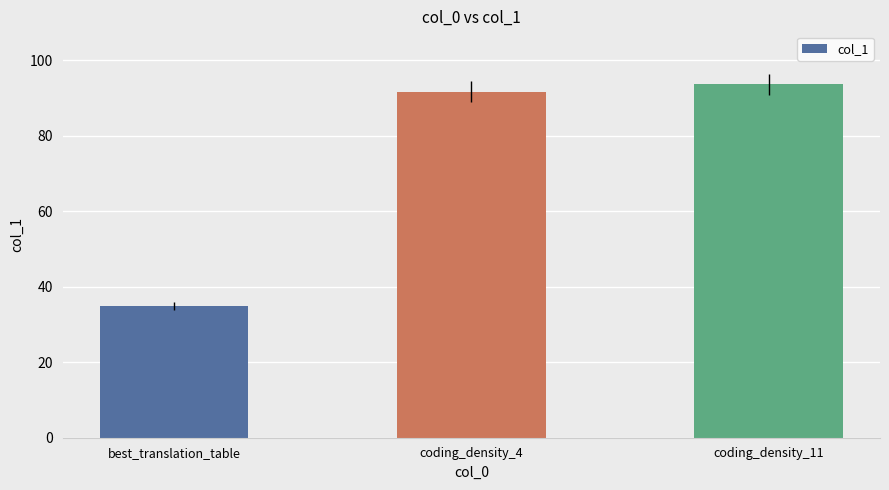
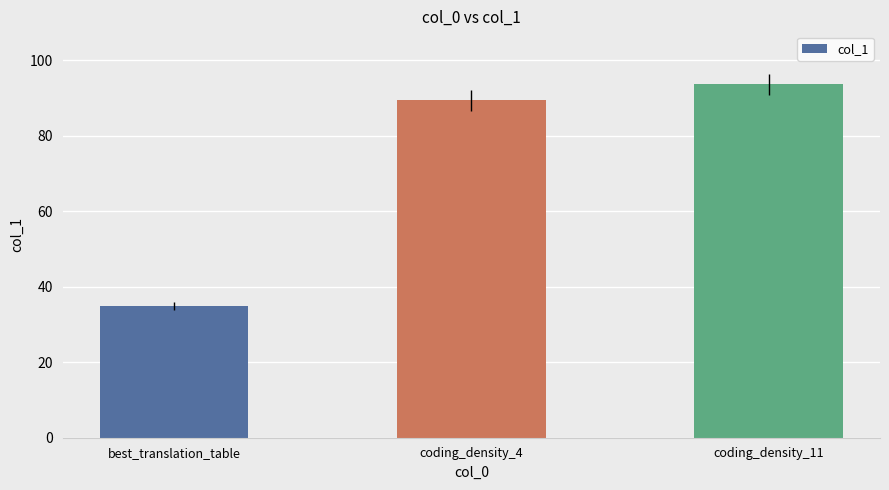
  {
    "best_translation_table": 35,
-   "coding_density_4": 92,
+   "coding_density_4": 89,
    "coding_density_11": 94
  }
